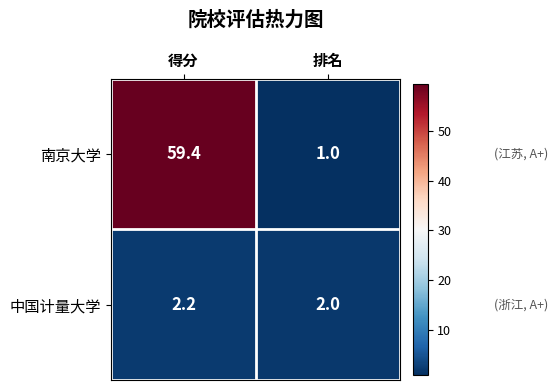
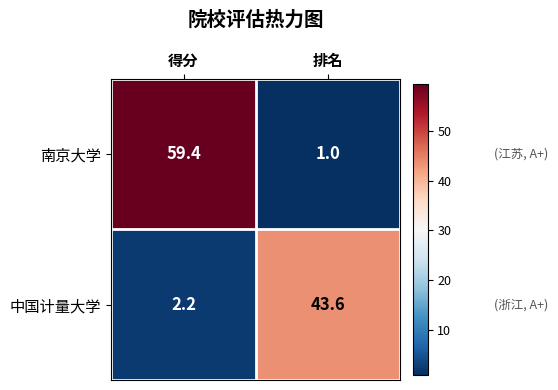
  {
    "南京大学": {
      "得分": 59.4,
      "排名": 1.0
    },
    "中国计量大学": {
      "得分": 2.2,
-     "排名": 2.0
+     "排名": 43.6
    }
  }
